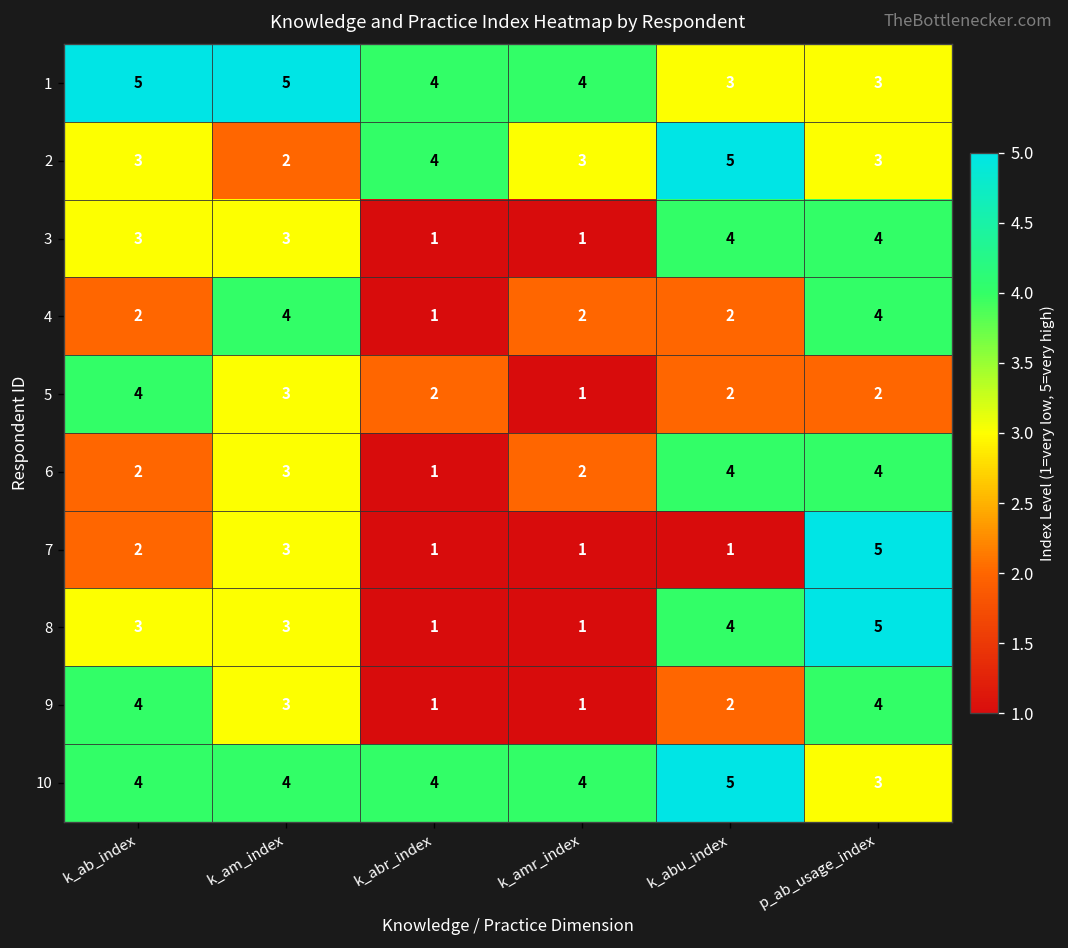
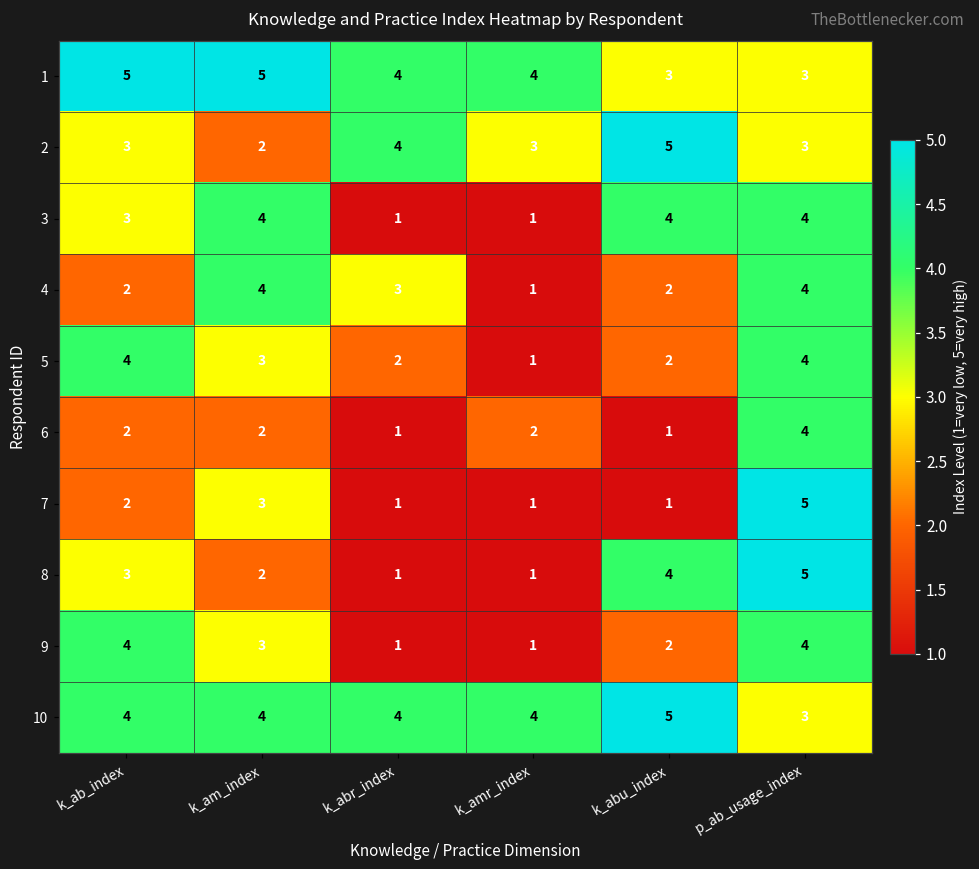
  {
    "1": {
      "k_ab_index": 5,
      "k_am_index": 5,
      "k_abr_index": 4,
      "k_amr_index": 4,
      "k_abu_index": 3,
      "p_ab_usage_index": 3
    },
    "2": {
      "k_ab_index": 3,
      "k_am_index": 2,
      "k_abr_index": 4,
      "k_amr_index": 3,
      "k_abu_index": 5,
      "p_ab_usage_index": 3
    },
    "3": {
      "k_ab_index": 3,
-     "k_am_index": 3,
+     "k_am_index": 4,
      "k_abr_index": 1,
      "k_amr_index": 1,
      "k_abu_index": 4,
      "p_ab_usage_index": 4
    },
    "4": {
      "k_ab_index": 2,
      "k_am_index": 4,
-     "k_abr_index": 1,
-     "k_amr_index": 2,
+     "k_abr_index": 3,
+     "k_amr_index": 1,
      "k_abu_index": 2,
      "p_ab_usage_index": 4
    },
    "5": {
      "k_ab_index": 4,
      "k_am_index": 3,
      "k_abr_index": 2,
      "k_amr_index": 1,
      "k_abu_index": 2,
-     "p_ab_usage_index": 2
+     "p_ab_usage_index": 4
    },
    "6": {
      "k_ab_index": 2,
-     "k_am_index": 3,
+     "k_am_index": 2,
      "k_abr_index": 1,
      "k_amr_index": 2,
-     "k_abu_index": 4,
+     "k_abu_index": 1,
      "p_ab_usage_index": 4
    },
    "7": {
      "k_ab_index": 2,
      "k_am_index": 3,
      "k_abr_index": 1,
      "k_amr_index": 1,
      "k_abu_index": 1,
      "p_ab_usage_index": 5
    },
    "8": {
      "k_ab_index": 3,
-     "k_am_index": 3,
+     "k_am_index": 2,
      "k_abr_index": 1,
      "k_amr_index": 1,
      "k_abu_index": 4,
      "p_ab_usage_index": 5
    },
    "9": {
      "k_ab_index": 4,
      "k_am_index": 3,
      "k_abr_index": 1,
      "k_amr_index": 1,
      "k_abu_index": 2,
      "p_ab_usage_index": 4
    },
    "10": {
      "k_ab_index": 4,
      "k_am_index": 4,
      "k_abr_index": 4,
      "k_amr_index": 4,
      "k_abu_index": 5,
      "p_ab_usage_index": 3
    }
  }
